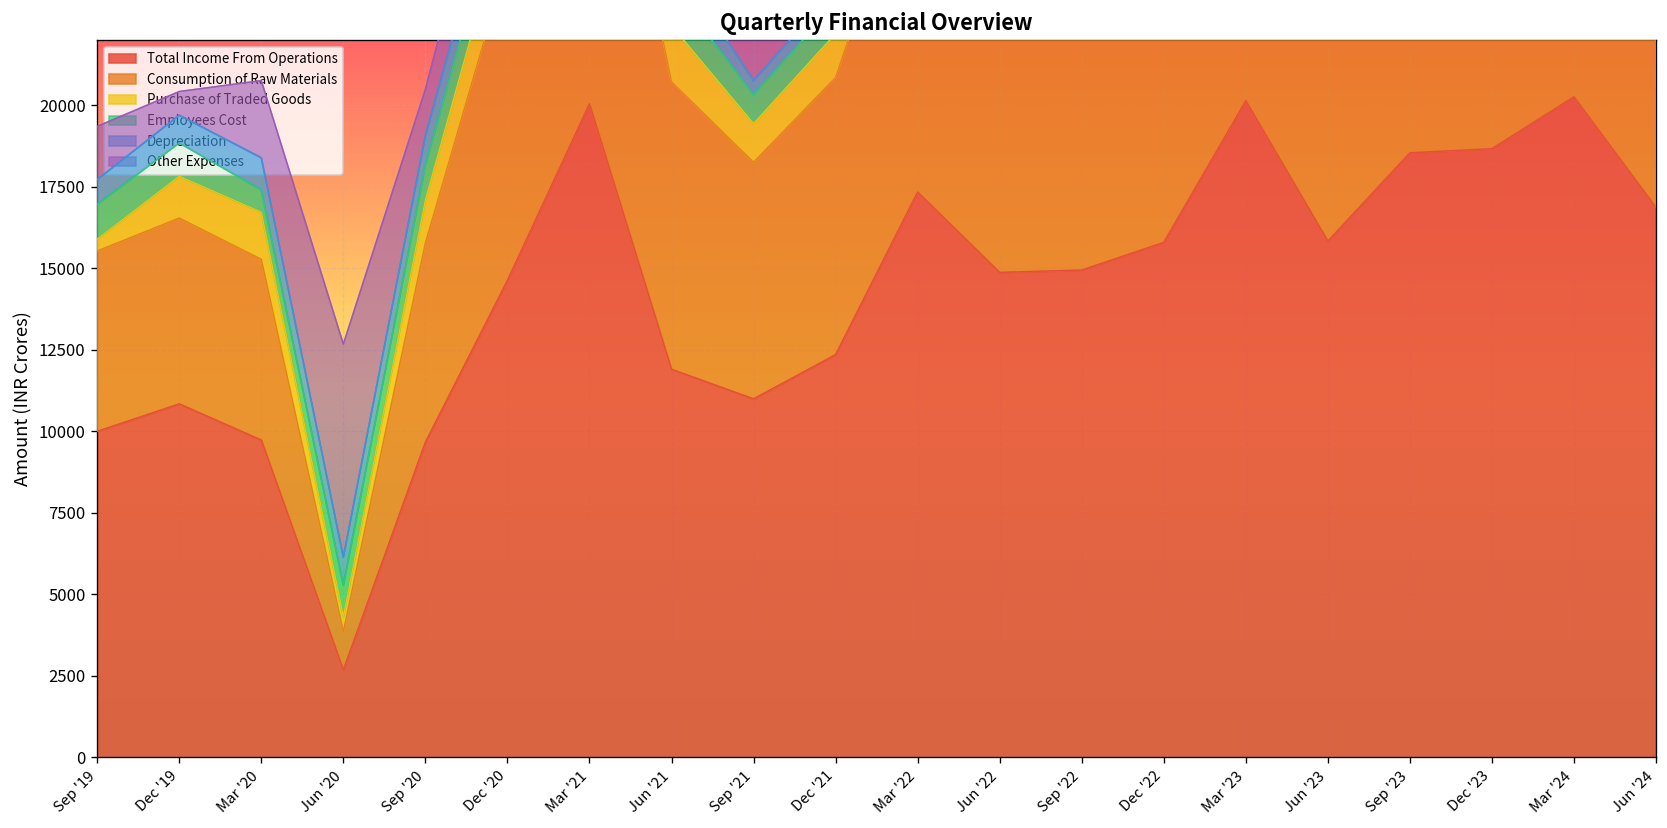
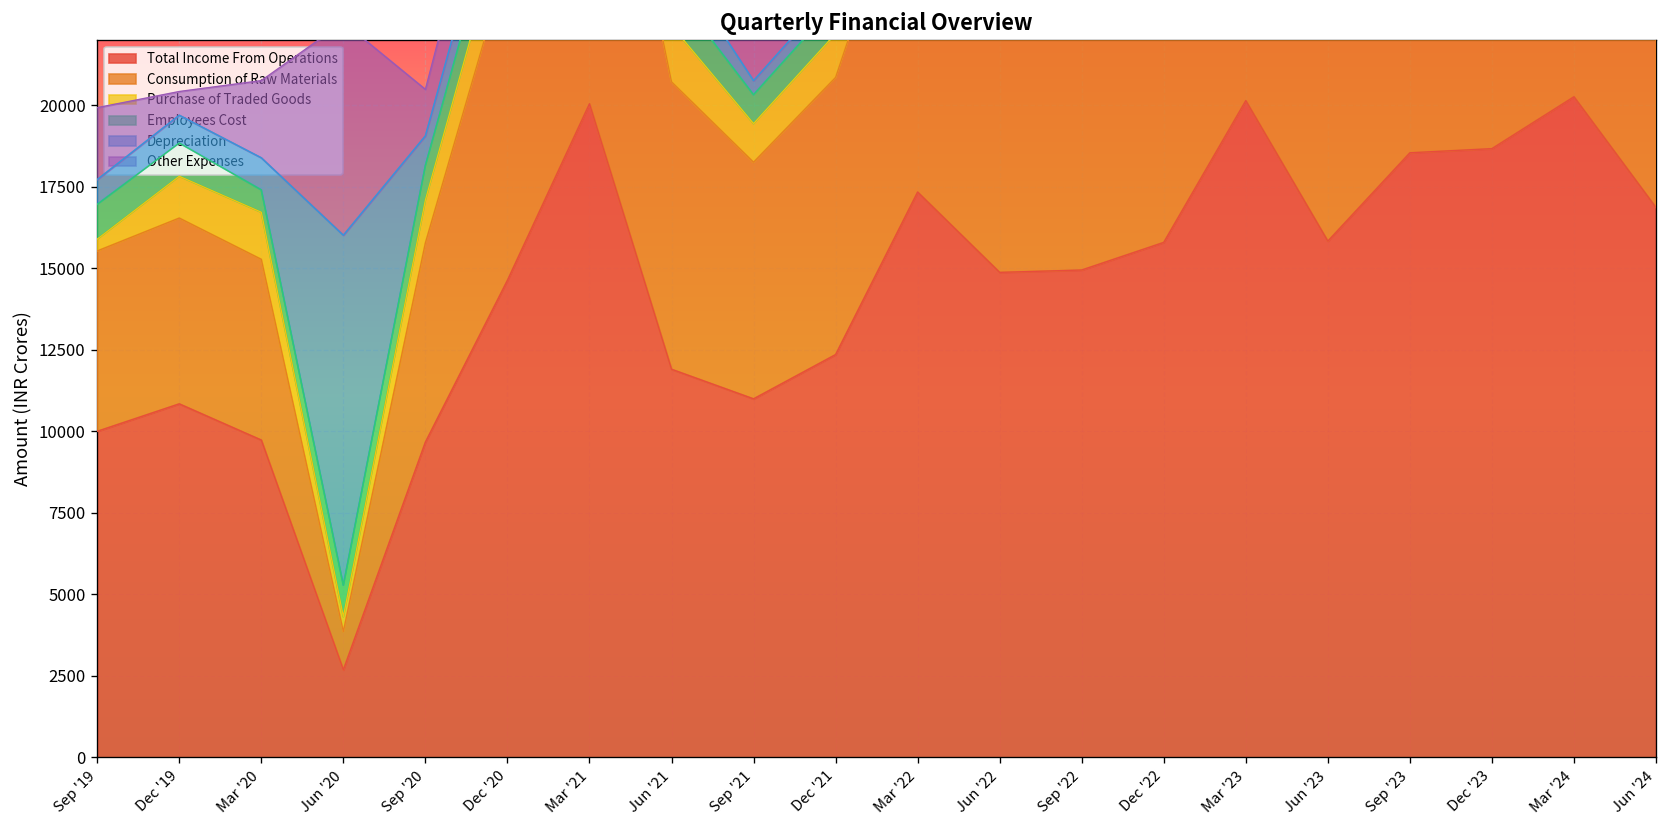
  {
    "Purchase of Traded Goods": {
      "Sep '19": 400,
      "Dec '19": 1300,
      "Mar '20": 1400,
      "Jun '20": 500,
      "Sep '20": 1300,
      "Sep '21": 1200
    },
    "Employees Cost": {
      "Sep '19": 1100,
      "Mar '20": 700,
      "Jun '20": 1000,
      "Sep '20": 1100,
      "Sep '21": 900
    },
    "Depreciation": {
      "Sep '19": 800,
-     "Jun '20": 900,
+     "Jun '20": 10700,
      "Sep '20": 900,
      "Sep '21": 400
    },
    "Other Expenses": {
-     "Sep '19": 1600,
+     "Sep '19": 2200,
      "Sep '20": 1400
    }
  }
